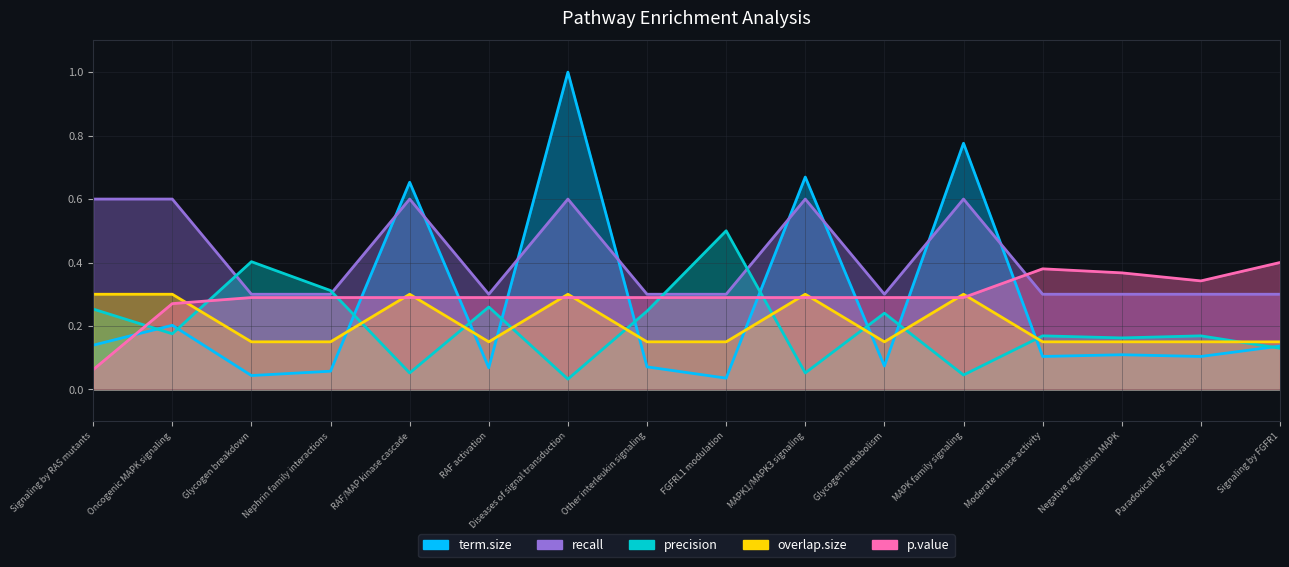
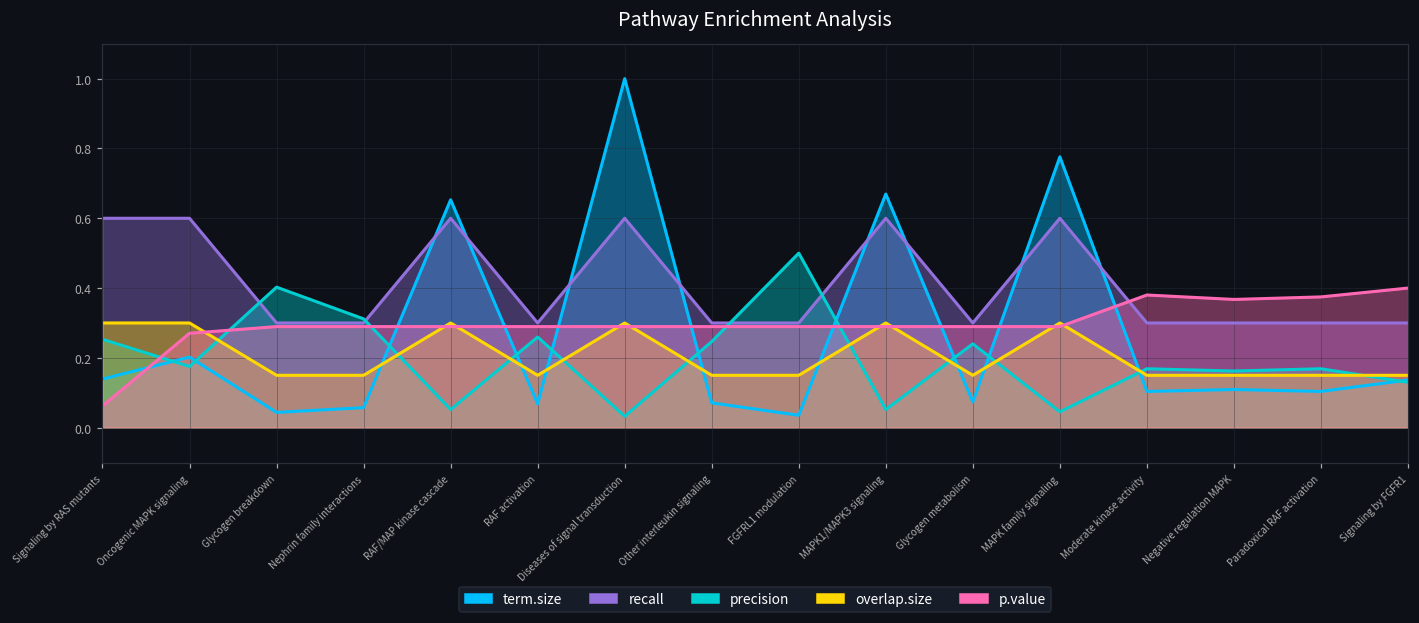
  {
    "recall": {
      "Signaling by RAS mutants": 0.60,
      "Oncogenic MAPK signaling": 0.60,
      "Glycogen breakdown": 0.30,
      "Nephrin family interactions": 0.30,
      "RAF/MAP kinase cascade": 0.60,
      "RAF activation": 0.30,
      "Diseases of signal transduction": 0.60,
      "Other interleukin signaling": 0.30,
      "FGFRL1 modulation": 0.30,
      "MAPK1/MAPK3 signaling": 0.60,
      "Glycogen metabolism": 0.30,
      "MAPK family signaling": 0.60,
      "Moderate kinase activity": 0.30,
      "Negative regulation MAPK": 0.30,
      "Paradoxical RAF activation": 0.30,
      "Signaling by FGFR1": 0.30
    },
    "overlap.size": {
      "Signaling by RAS mutants": 0.30,
      "Oncogenic MAPK signaling": 0.30,
      "Glycogen breakdown": 0.15,
      "Nephrin family interactions": 0.15,
      "RAF/MAP kinase cascade": 0.30,
      "RAF activation": 0.15,
      "Diseases of signal transduction": 0.30,
      "Other interleukin signaling": 0.15,
      "FGFRL1 modulation": 0.15,
      "MAPK1/MAPK3 signaling": 0.30,
      "Glycogen metabolism": 0.15,
      "MAPK family signaling": 0.30,
      "Moderate kinase activity": 0.15,
      "Negative regulation MAPK": 0.15,
      "Paradoxical RAF activation": 0.15,
      "Signaling by FGFR1": 0.15
    },
    "p.value": {
      "Signaling by RAS mutants": 0.06,
      "Oncogenic MAPK signaling": 0.27,
      "Glycogen breakdown": 0.29,
      "Nephrin family interactions": 0.29,
      "RAF/MAP kinase cascade": 0.29,
      "RAF activation": 0.29,
      "Diseases of signal transduction": 0.29,
      "Other interleukin signaling": 0.29,
      "FGFRL1 modulation": 0.29,
      "MAPK1/MAPK3 signaling": 0.29,
      "Glycogen metabolism": 0.29,
      "MAPK family signaling": 0.29,
      "Moderate kinase activity": 0.38,
      "Negative regulation MAPK": 0.37,
-     "Paradoxical RAF activation": 0.34,
+     "Paradoxical RAF activation": 0.37,
      "Signaling by FGFR1": 0.40
    }
  }
